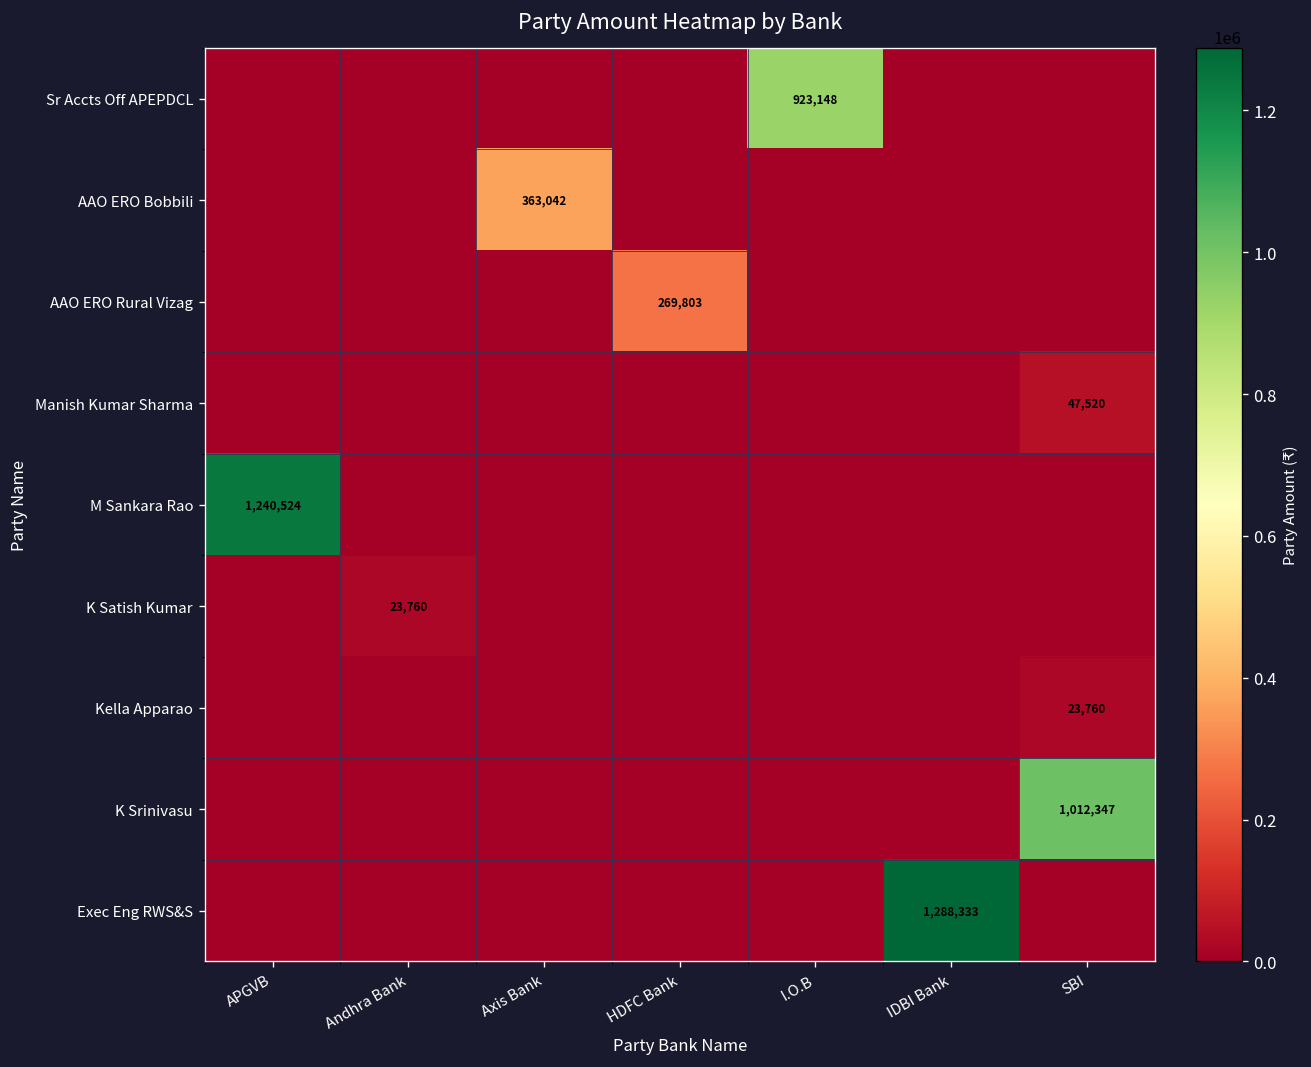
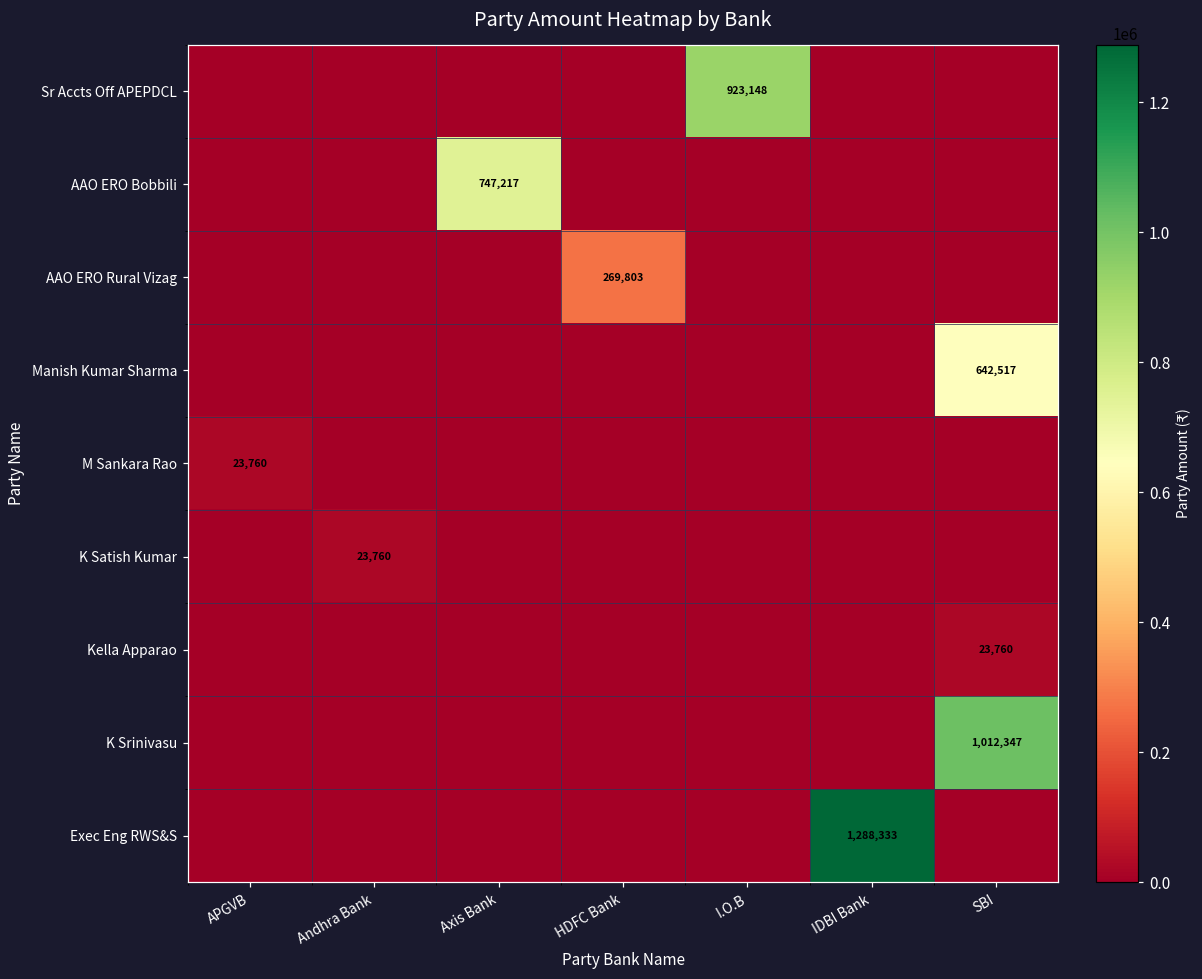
  {
    "Sr Accts Off APEPDCL": {
      "I.O.B": "923,148"
    },
    "AAO ERO Bobbili": {
-     "Axis Bank": "363,042"
+     "Axis Bank": "747,217"
    },
    "AAO ERO Rural Vizag": {
      "HDFC Bank": "269,803"
    },
    "Manish Kumar Sharma": {
-     "SBI": "47,520"
+     "SBI": "642,517"
    },
    "M Sankara Rao": {
-     "APGVB": "1,240,524"
+     "APGVB": "23,760"
    },
    "K Satish Kumar": {
      "Andhra Bank": "23,760"
    },
    "Kella Apparao": {
      "SBI": "23,760"
    },
    "K Srinivasu": {
      "SBI": "1,012,347"
    },
    "Exec Eng RWS&S": {
      "IDBI Bank": "1,288,333"
    }
  }
